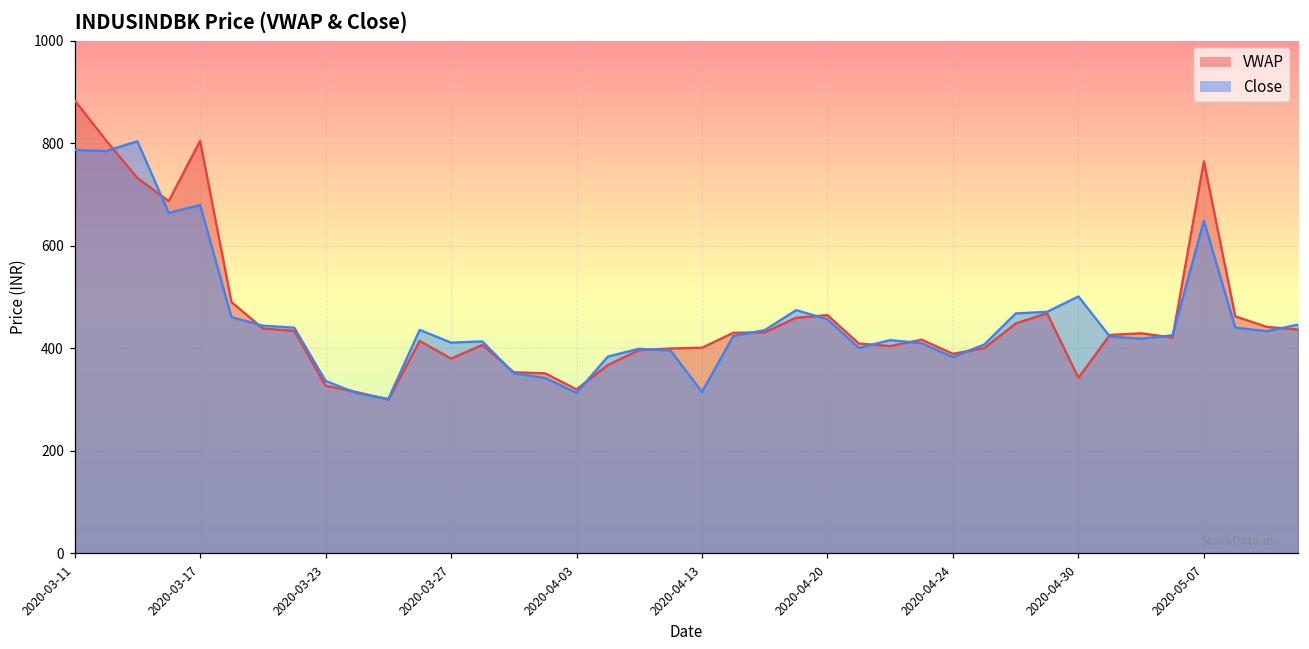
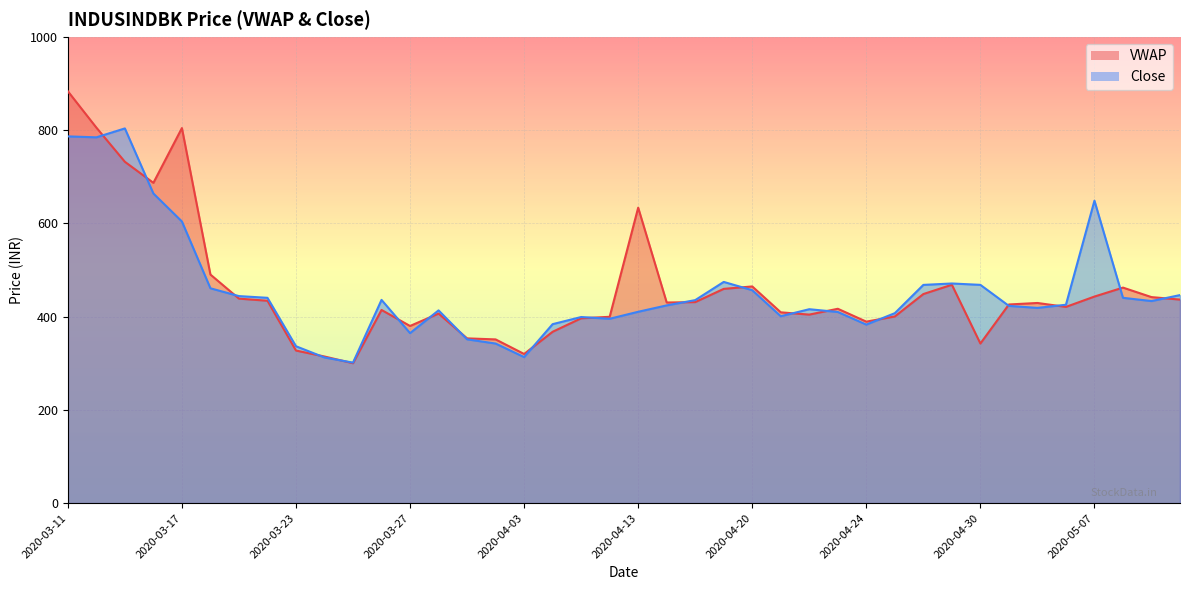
  {
    "VWAP": {
      "2020-03-11": 880,
      "2020-03-17": 800,
      "2020-03-23": 330,
      "2020-03-27": 380,
      "2020-04-03": 320,
-     "2020-04-13": 400,
+     "2020-04-13": 630,
      "2020-04-20": 460,
      "2020-04-24": 390,
      "2020-04-30": 340,
-     "2020-05-07": 760
+     "2020-05-07": 440
    },
    "Close": {
      "2020-03-11": 790,
-     "2020-03-17": 680,
+     "2020-03-17": 600,
      "2020-03-23": 340,
-     "2020-03-27": 410,
+     "2020-03-27": 360,
      "2020-04-03": 310,
-     "2020-04-13": 310,
+     "2020-04-13": 410,
      "2020-04-20": 460,
      "2020-04-24": 380,
-     "2020-04-30": 500,
+     "2020-04-30": 470,
      "2020-05-07": 650
    }
  }
